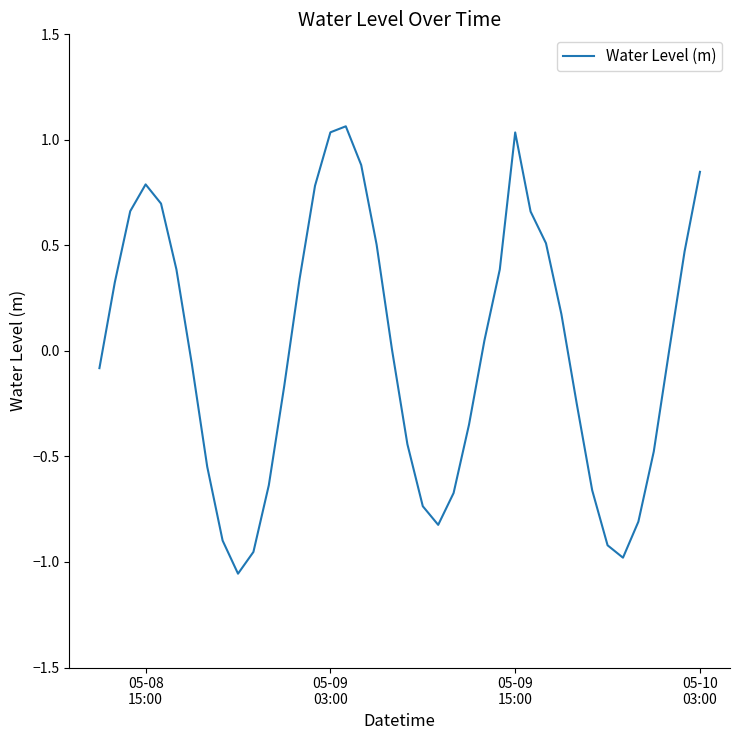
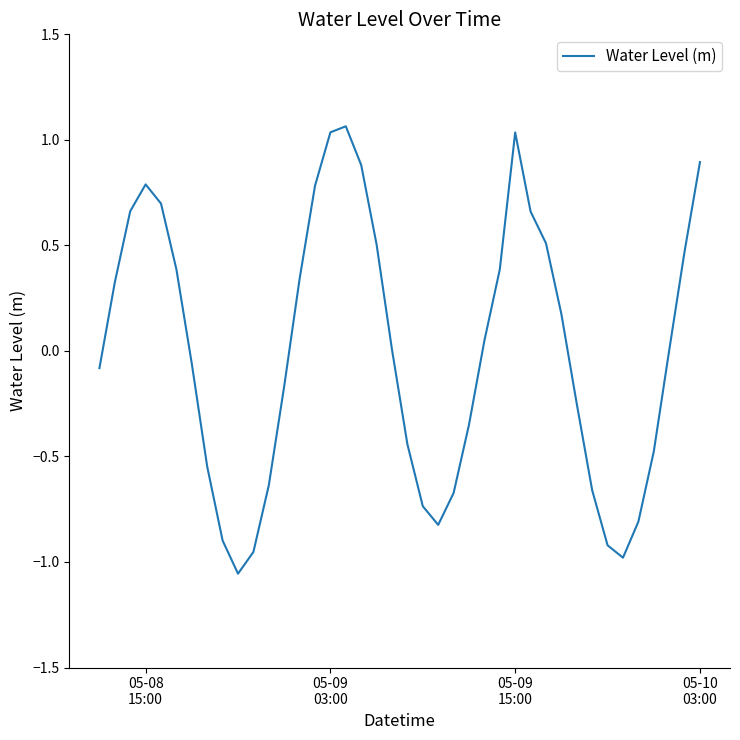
  {
    "05-08 15:00": 0.79,
    "05-09 03:00": 1.04,
    "05-09 15:00": 1.04,
-   "05-10 03:00": 0.85
+   "05-10 03:00": 0.89
  }
